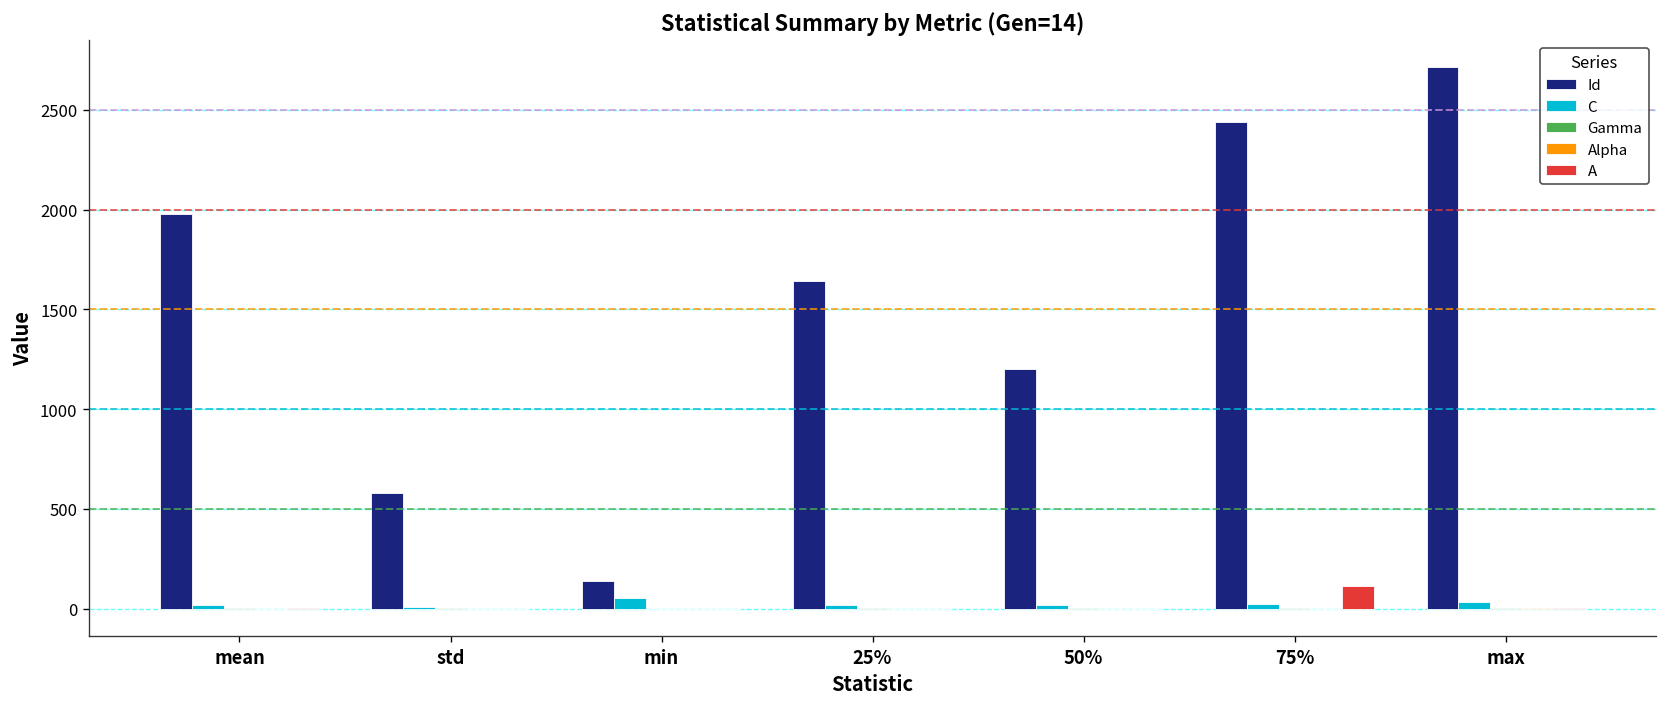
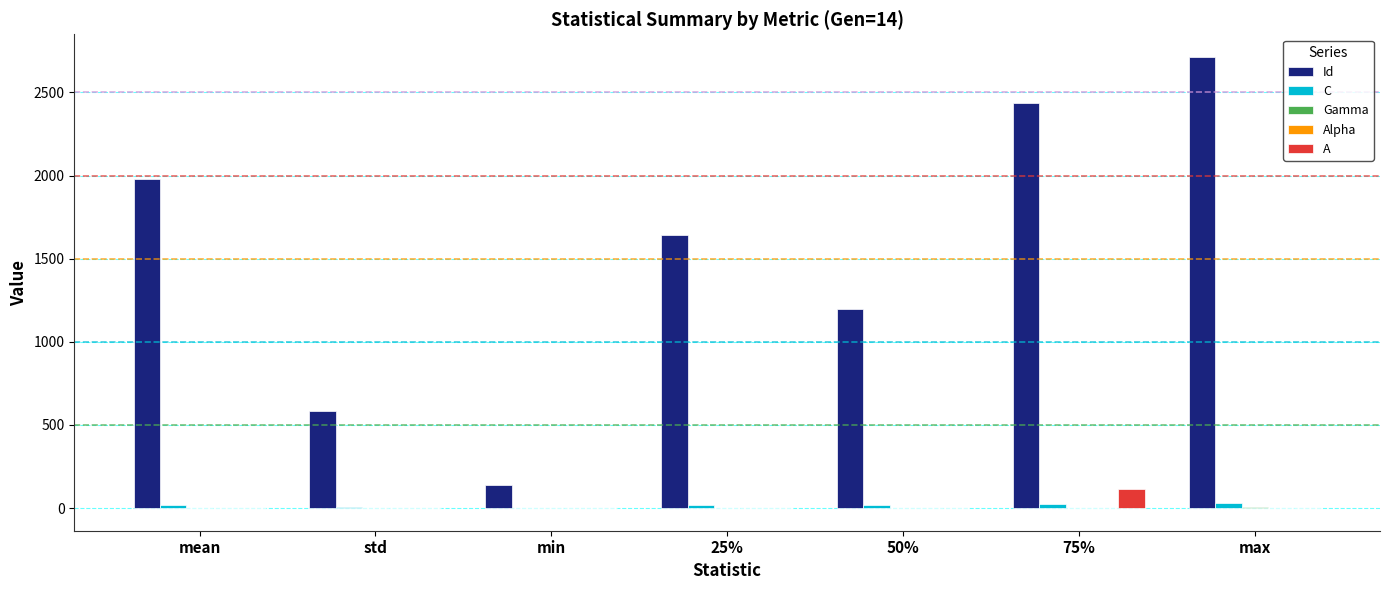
  {
    "Id": {
      "mean": 1980,
      "std": 580,
      "min": 140,
      "25%": 1640,
      "50%": 1200,
      "75%": 2440,
      "max": 2710
    },
    "C": {
      "mean": 20,
-     "min": 50,
+     "min": 0,
      "25%": 20,
      "50%": 20,
      "75%": 20,
      "max": 30
    },
    "A": {
      "75%": 110
    }
  }
